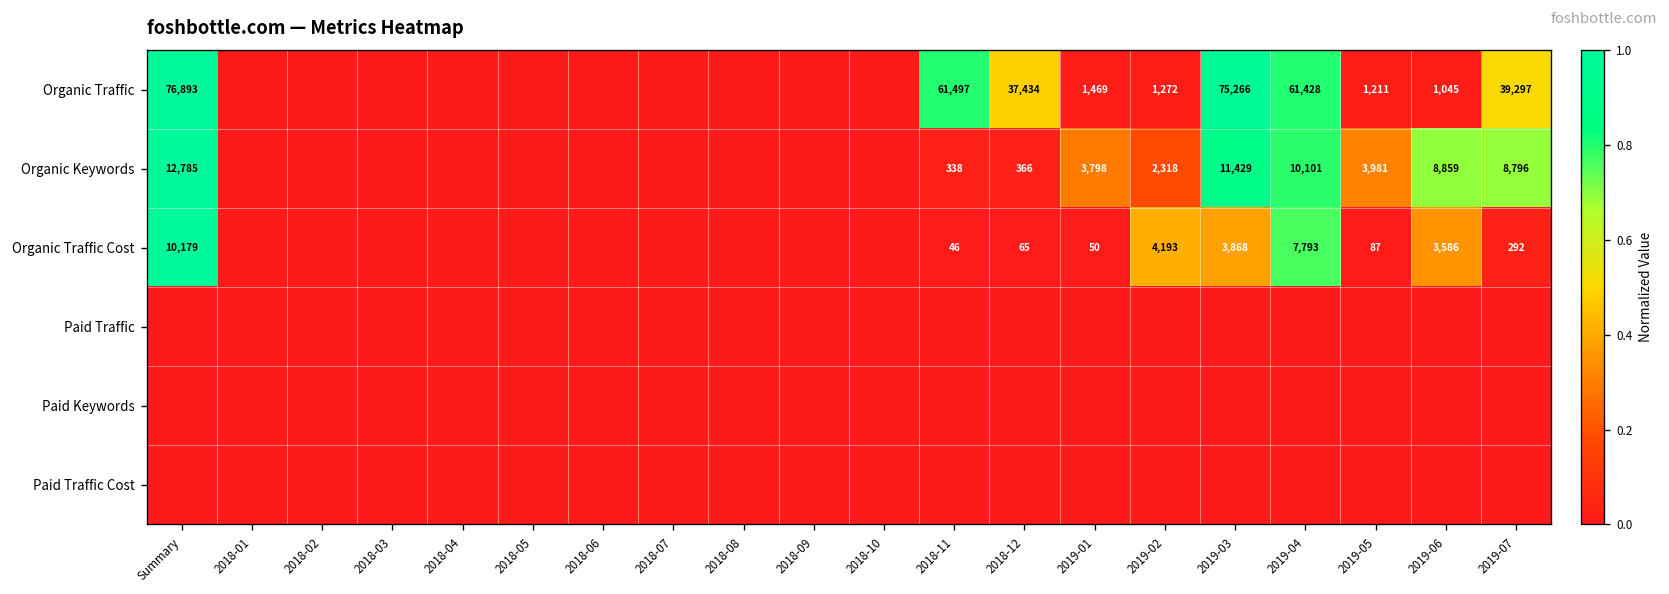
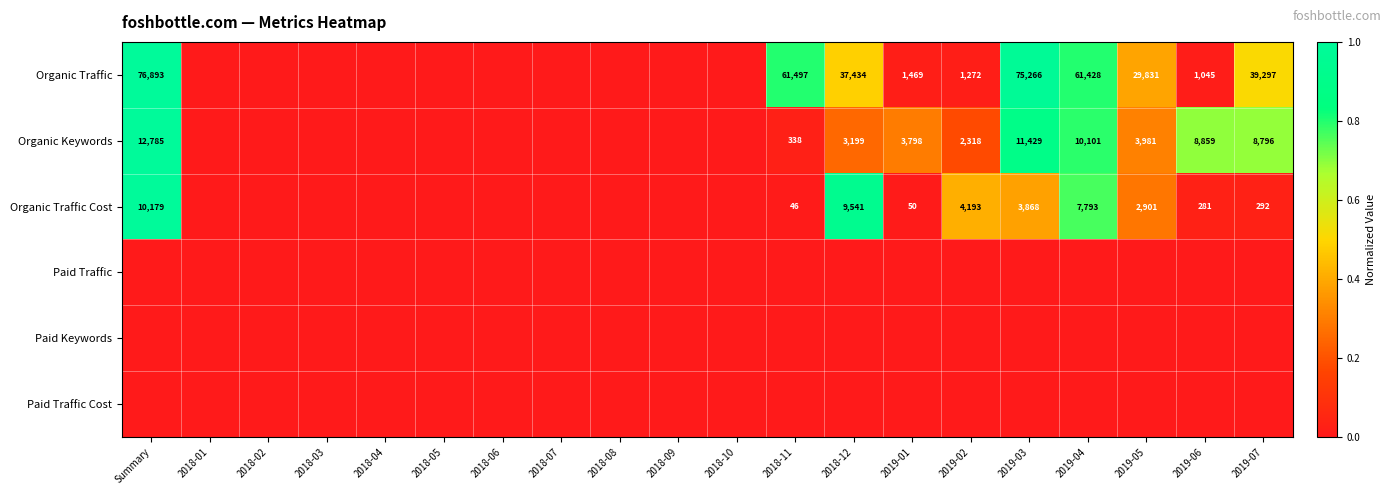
  {
    "Organic Traffic": {
      "Summary": "76,893",
      "2018-11": "61,497",
      "2018-12": "37,434",
      "2019-01": "1,469",
      "2019-02": "1,272",
      "2019-03": "75,266",
      "2019-04": "61,428",
-     "2019-05": "1,211",
+     "2019-05": "29,831",
      "2019-06": "1,045",
      "2019-07": "39,297"
    },
    "Organic Keywords": {
      "Summary": "12,785",
      "2018-11": "338",
-     "2018-12": "366",
+     "2018-12": "3,199",
      "2019-01": "3,798",
      "2019-02": "2,318",
      "2019-03": "11,429",
      "2019-04": "10,101",
      "2019-05": "3,981",
      "2019-06": "8,859",
      "2019-07": "8,796"
    },
    "Organic Traffic Cost": {
      "Summary": "10,179",
      "2018-11": "46",
-     "2018-12": "65",
+     "2018-12": "9,541",
      "2019-01": "50",
      "2019-02": "4,193",
      "2019-03": "3,868",
      "2019-04": "7,793",
-     "2019-05": "87",
-     "2019-06": "3,586",
+     "2019-05": "2,901",
+     "2019-06": "281",
      "2019-07": "292"
    }
  }
